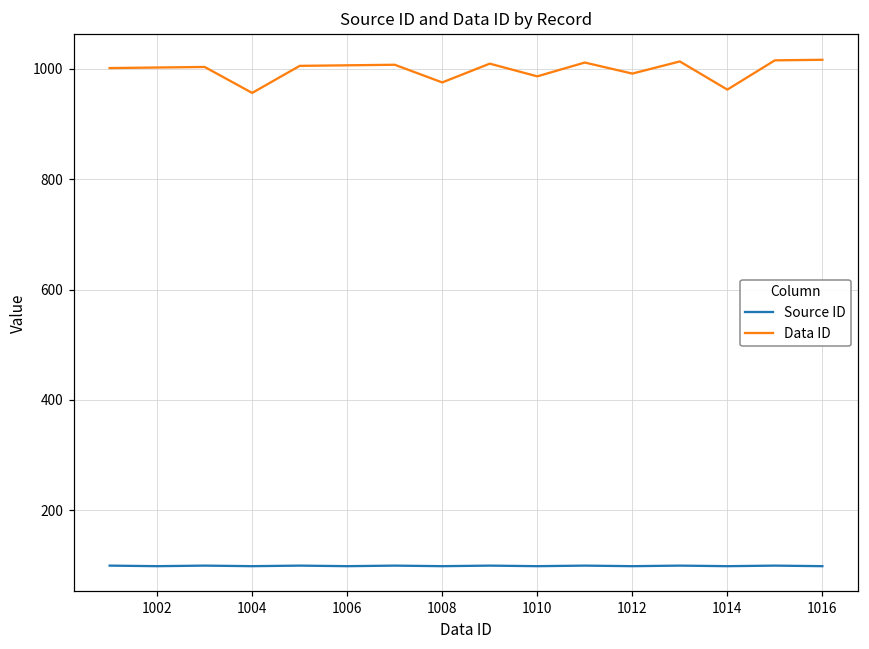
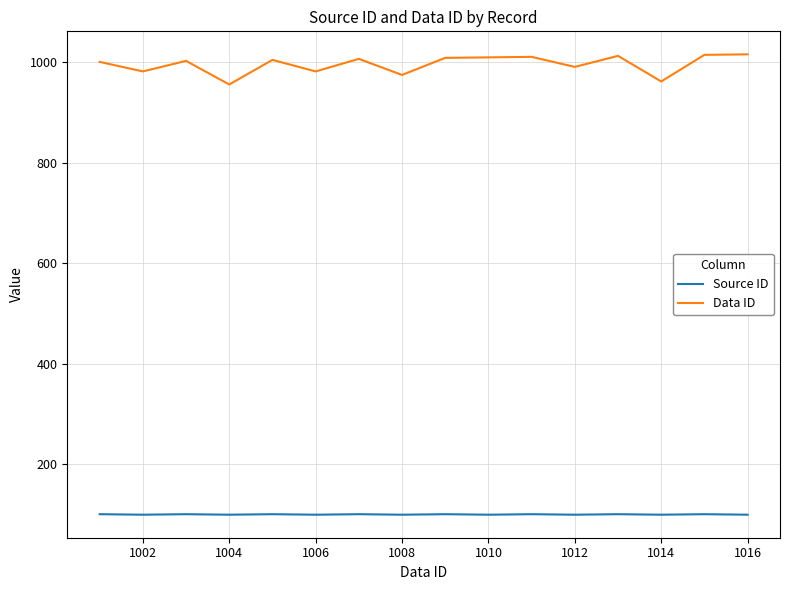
  {
    "Source ID": {
      "1002": 100,
      "1004": 100,
      "1006": 100,
      "1008": 100,
      "1010": 100,
      "1012": 100,
      "1014": 100,
      "1016": 100
    },
    "Data ID": {
-     "1002": 1000,
+     "1002": 980,
      "1004": 960,
-     "1006": 1010,
+     "1006": 980,
      "1008": 980,
-     "1010": 990,
+     "1010": 1010,
      "1012": 990,
      "1014": 960,
      "1016": 1020
    }
  }
